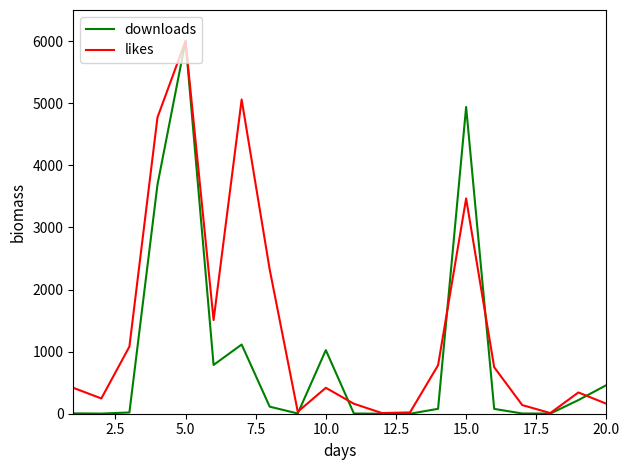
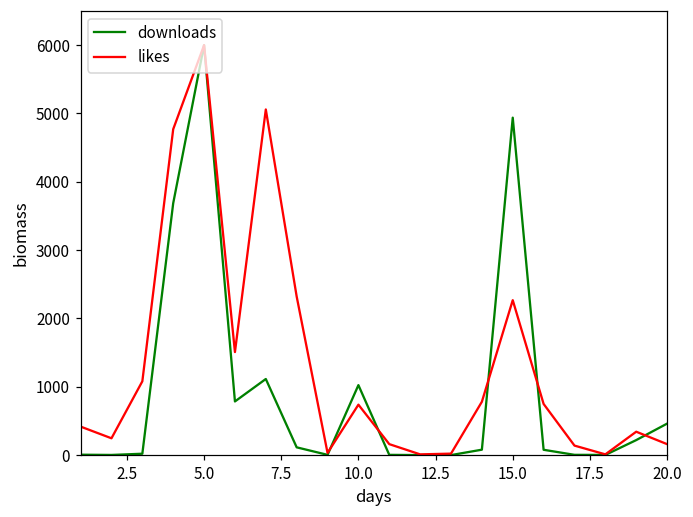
  {
    "downloads": {
      "10.0": 1000,
      "15.0": 4900,
      "20.0": 500
    },
    "likes": {
-     "10.0": 400,
-     "15.0": 3500,
+     "10.0": 700,
+     "15.0": 2300,
      "20.0": 200
    }
  }
